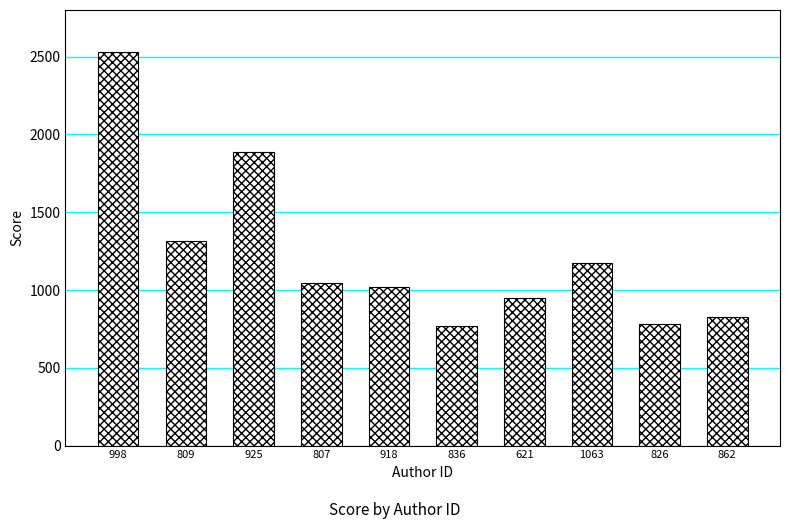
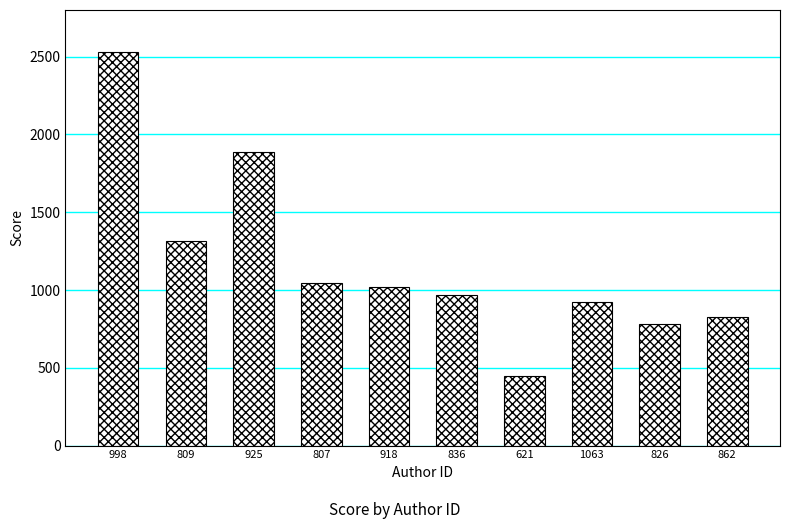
  {
    "998": 2530,
    "809": 1310,
    "925": 1880,
    "807": 1050,
    "918": 1020,
-   "836": 770,
-   "621": 950,
-   "1063": 1180,
+   "836": 970,
+   "621": 450,
+   "1063": 920,
    "826": 780,
    "862": 830
  }
